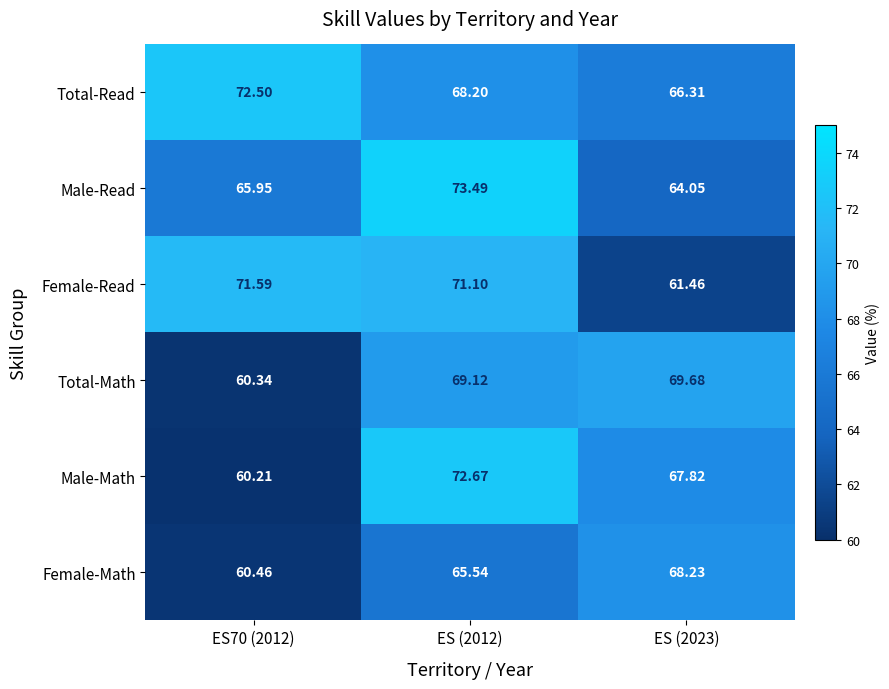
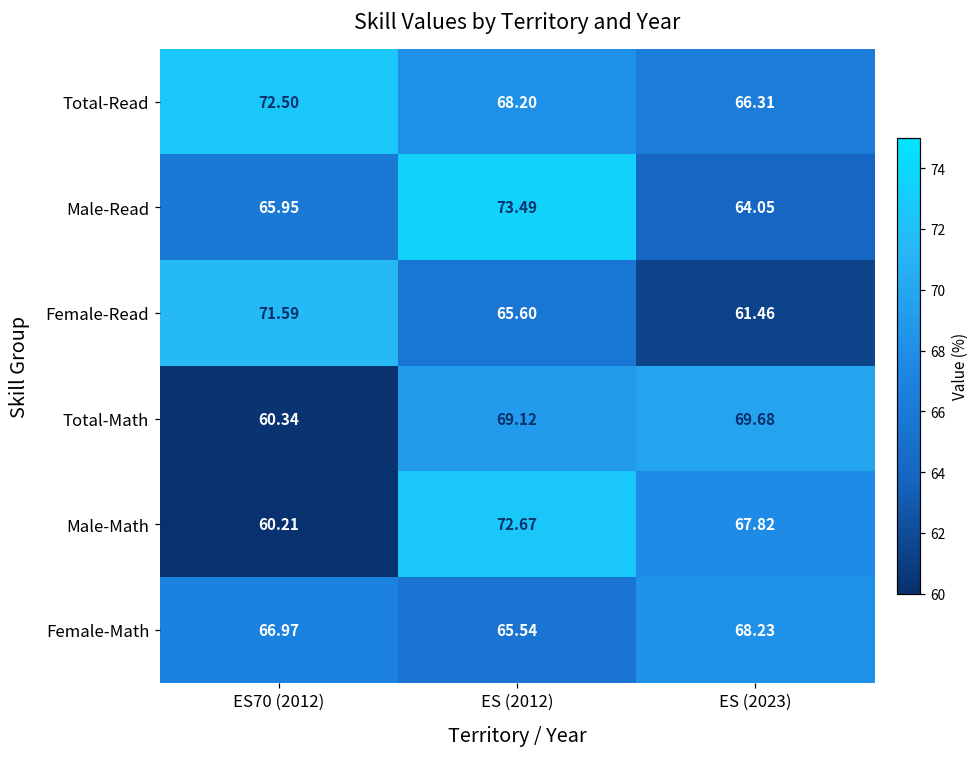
  {
    "Total-Read": {
      "ES70 (2012)": 72.50,
      "ES (2012)": 68.20,
      "ES (2023)": 66.31
    },
    "Male-Read": {
      "ES70 (2012)": 65.95,
      "ES (2012)": 73.49,
      "ES (2023)": 64.05
    },
    "Female-Read": {
      "ES70 (2012)": 71.59,
-     "ES (2012)": 71.10,
+     "ES (2012)": 65.60,
      "ES (2023)": 61.46
    },
    "Total-Math": {
      "ES70 (2012)": 60.34,
      "ES (2012)": 69.12,
      "ES (2023)": 69.68
    },
    "Male-Math": {
      "ES70 (2012)": 60.21,
      "ES (2012)": 72.67,
      "ES (2023)": 67.82
    },
    "Female-Math": {
-     "ES70 (2012)": 60.46,
+     "ES70 (2012)": 66.97,
      "ES (2012)": 65.54,
      "ES (2023)": 68.23
    }
  }
